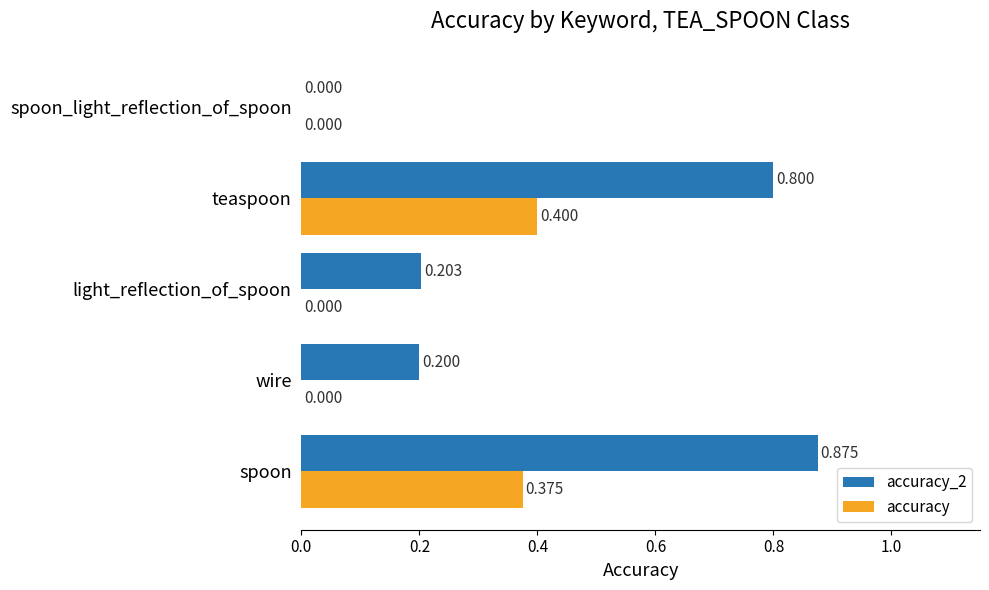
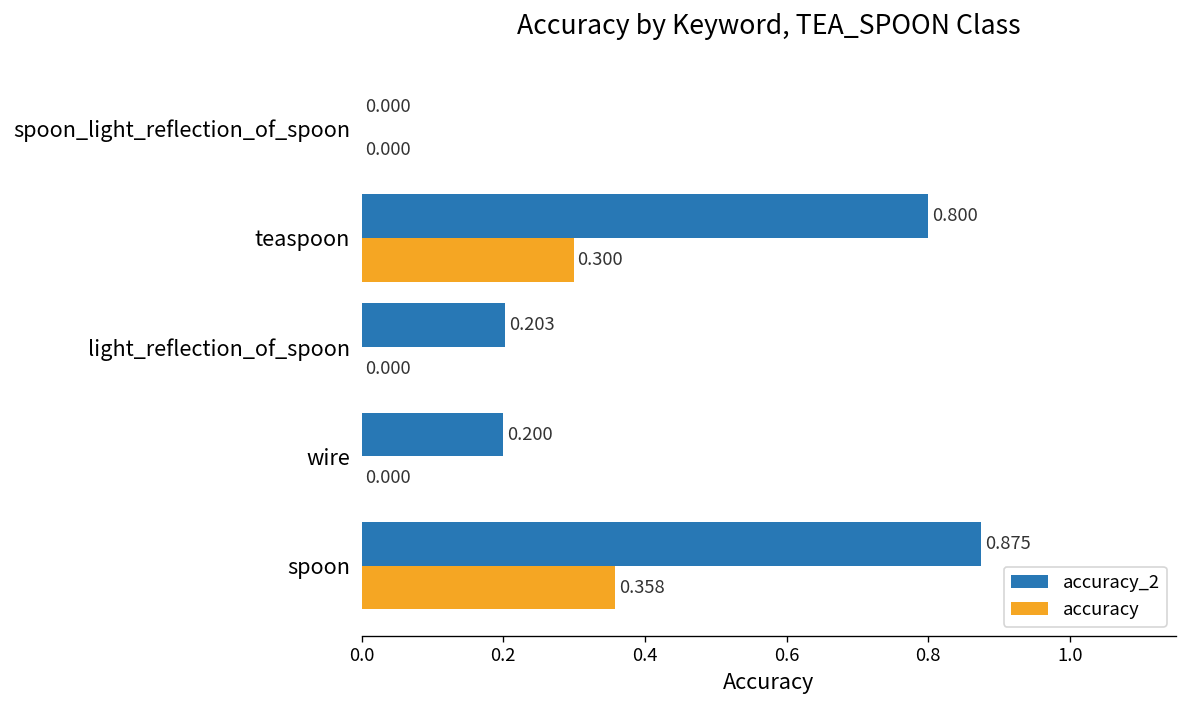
  {
    "accuracy_2": {
      "spoon_light_reflection_of_spoon": 0.000,
      "teaspoon": 0.800,
      "light_reflection_of_spoon": 0.203,
      "wire": 0.200,
      "spoon": 0.875
    },
    "accuracy": {
      "spoon_light_reflection_of_spoon": 0.000,
-     "teaspoon": 0.400,
+     "teaspoon": 0.300,
      "light_reflection_of_spoon": 0.000,
      "wire": 0.000,
-     "spoon": 0.375
+     "spoon": 0.358
    }
  }
